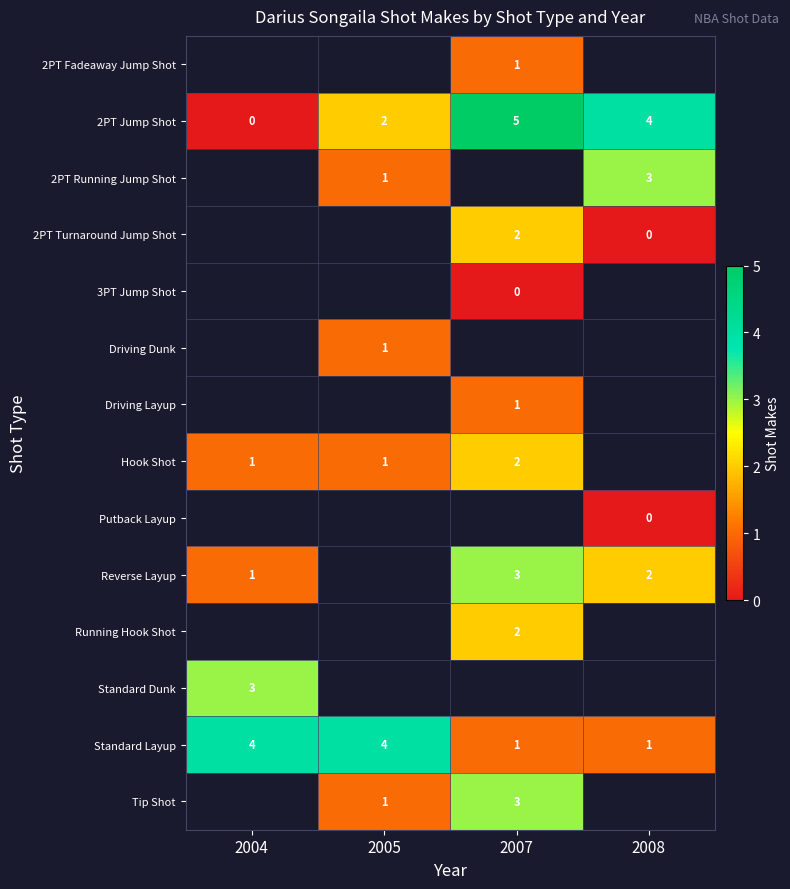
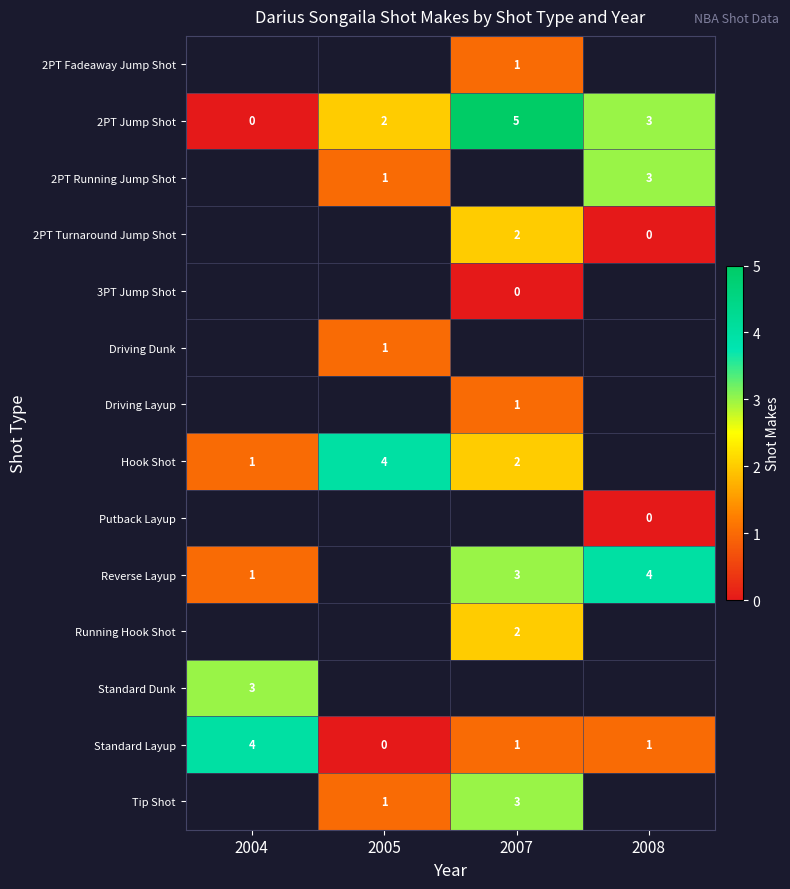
  {
    "2PT Fadeaway Jump Shot": {
      "2007": 1
    },
    "2PT Jump Shot": {
      "2004": 0,
      "2005": 2,
      "2007": 5,
-     "2008": 4
+     "2008": 3
    },
    "2PT Running Jump Shot": {
      "2005": 1,
      "2008": 3
    },
    "2PT Turnaround Jump Shot": {
      "2007": 2,
      "2008": 0
    },
    "3PT Jump Shot": {
      "2007": 0
    },
    "Driving Dunk": {
      "2005": 1
    },
    "Driving Layup": {
      "2007": 1
    },
    "Hook Shot": {
      "2004": 1,
-     "2005": 1,
+     "2005": 4,
      "2007": 2
    },
    "Putback Layup": {
      "2008": 0
    },
    "Reverse Layup": {
      "2004": 1,
      "2007": 3,
-     "2008": 2
+     "2008": 4
    },
    "Running Hook Shot": {
      "2007": 2
    },
    "Standard Dunk": {
      "2004": 3
    },
    "Standard Layup": {
      "2004": 4,
-     "2005": 4,
+     "2005": 0,
      "2007": 1,
      "2008": 1
    },
    "Tip Shot": {
      "2005": 1,
      "2007": 3
    }
  }
